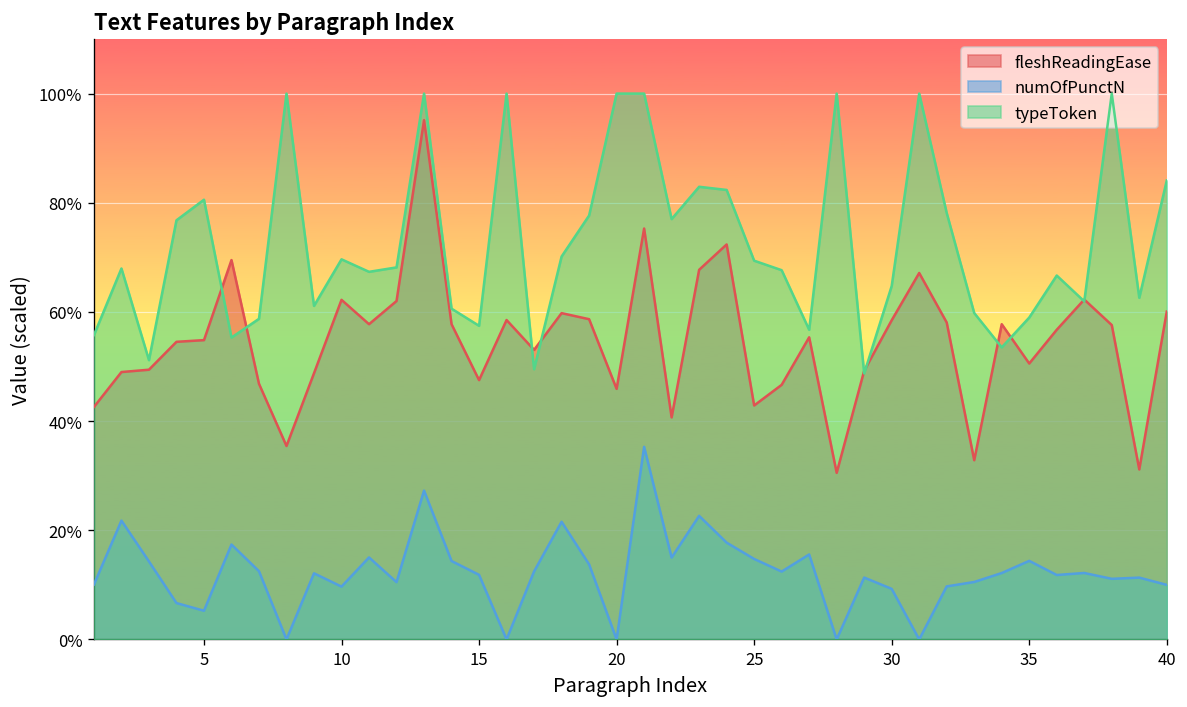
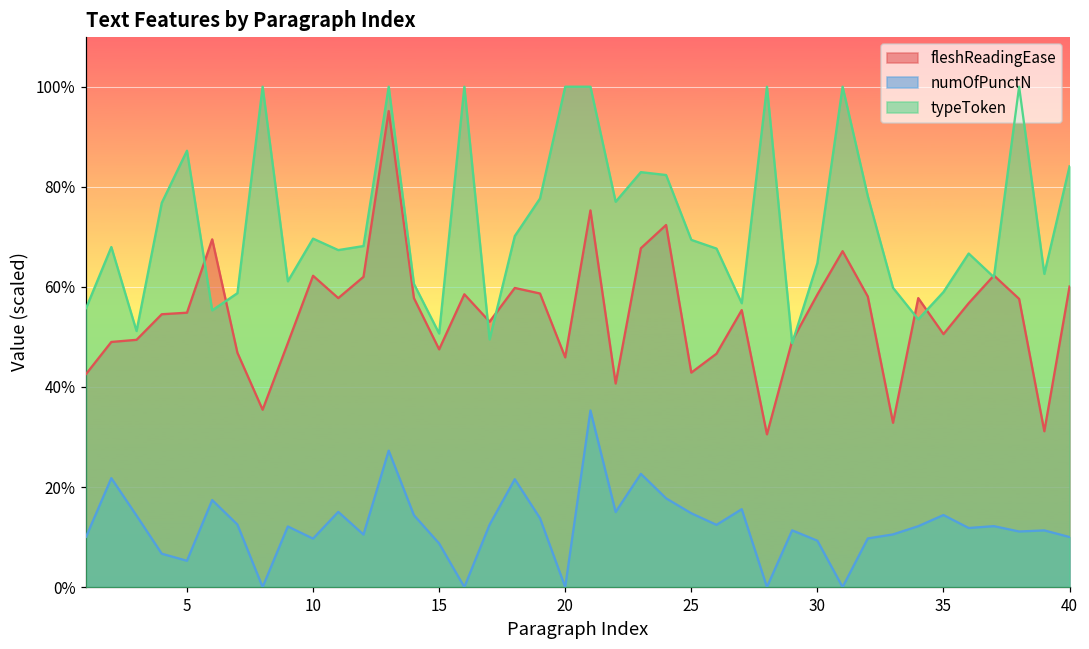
  {
    "fleshReadingEase": {
      "5": "55%",
      "10": "62%",
      "15": "48%",
      "20": "46%",
      "25": "43%",
      "30": "58%",
      "35": "51%",
      "40": "60%"
    },
    "numOfPunctN": {
      "5": "5%",
      "10": "10%",
-     "15": "12%",
+     "15": "9%",
      "20": "0%",
      "25": "15%",
      "30": "9%",
      "35": "14%",
      "40": "10%"
    },
    "typeToken": {
-     "5": "81%",
+     "5": "87%",
      "10": "70%",
-     "15": "57%",
+     "15": "51%",
      "20": "100%",
      "25": "69%",
      "30": "65%",
      "35": "59%",
      "40": "84%"
    }
  }
